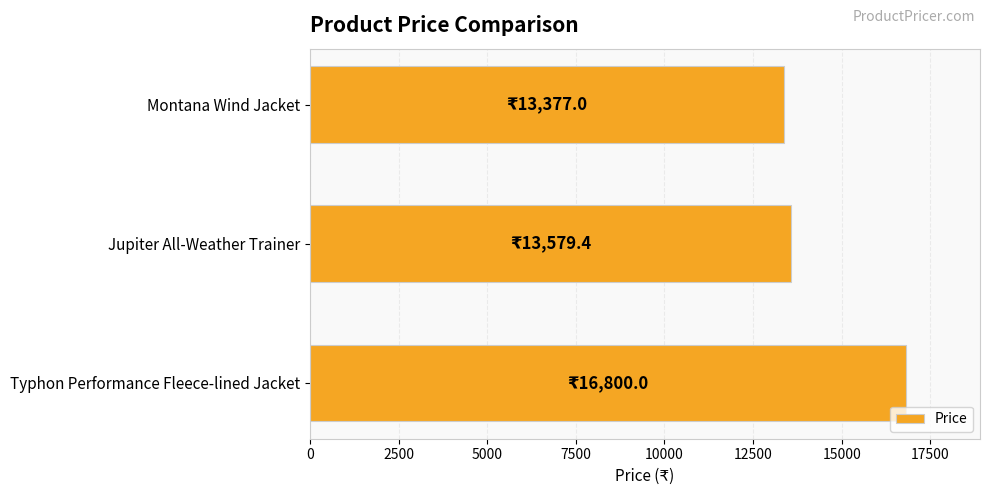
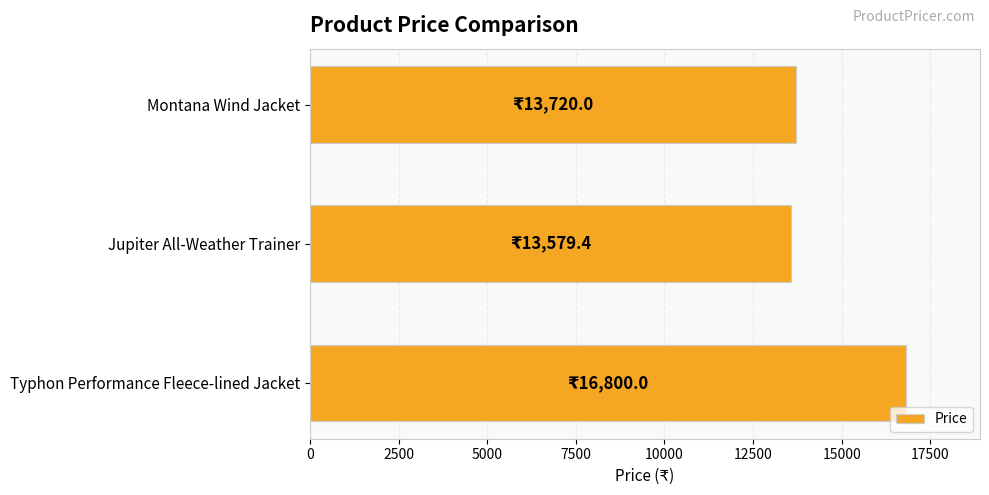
  {
-   "Montana Wind Jacket": "13,377.0",
+   "Montana Wind Jacket": "13,720.0",
    "Jupiter All-Weather Trainer": "13,579.4",
    "Typhon Performance Fleece-lined Jacket": "16,800.0"
  }
